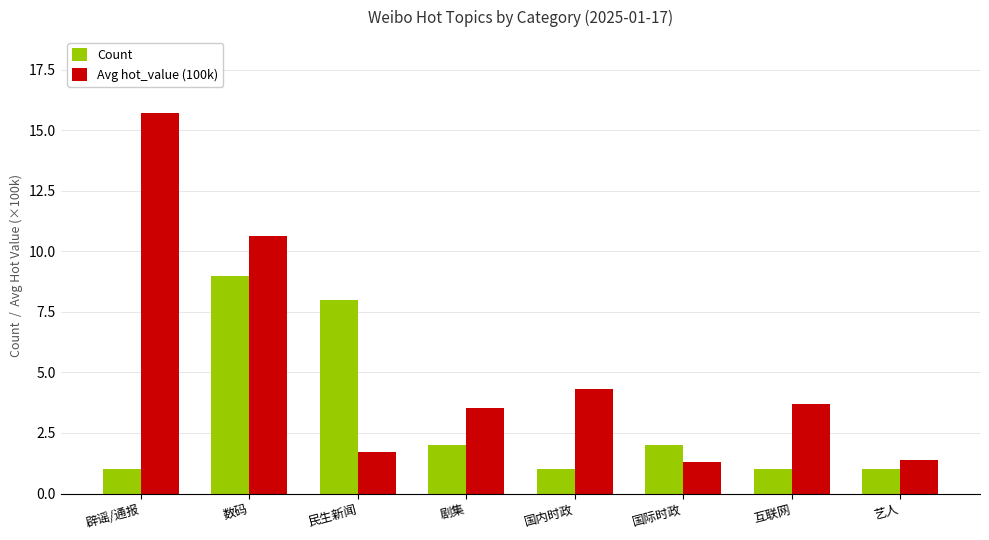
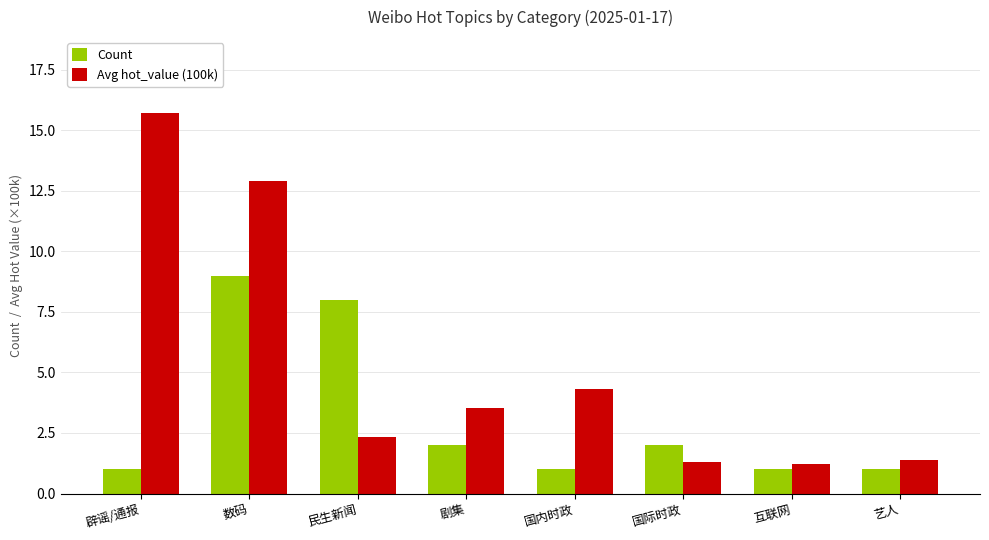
  {
    "Count": {
      "辟谣/通报": 1.0,
      "数码": 9.0,
      "民生新闻": 8.0,
      "剧集": 2.0,
      "国内时政": 1.0,
      "国际时政": 2.0,
      "互联网": 1.0,
      "艺人": 1.0
    },
    "Avg hot_value (100k)": {
      "辟谣/通报": 15.7,
-     "数码": 10.6,
-     "民生新闻": 1.7,
+     "数码": 12.9,
+     "民生新闻": 2.3,
      "剧集": 3.5,
      "国内时政": 4.3,
      "国际时政": 1.3,
-     "互联网": 3.7,
+     "互联网": 1.2,
      "艺人": 1.4
    }
  }
